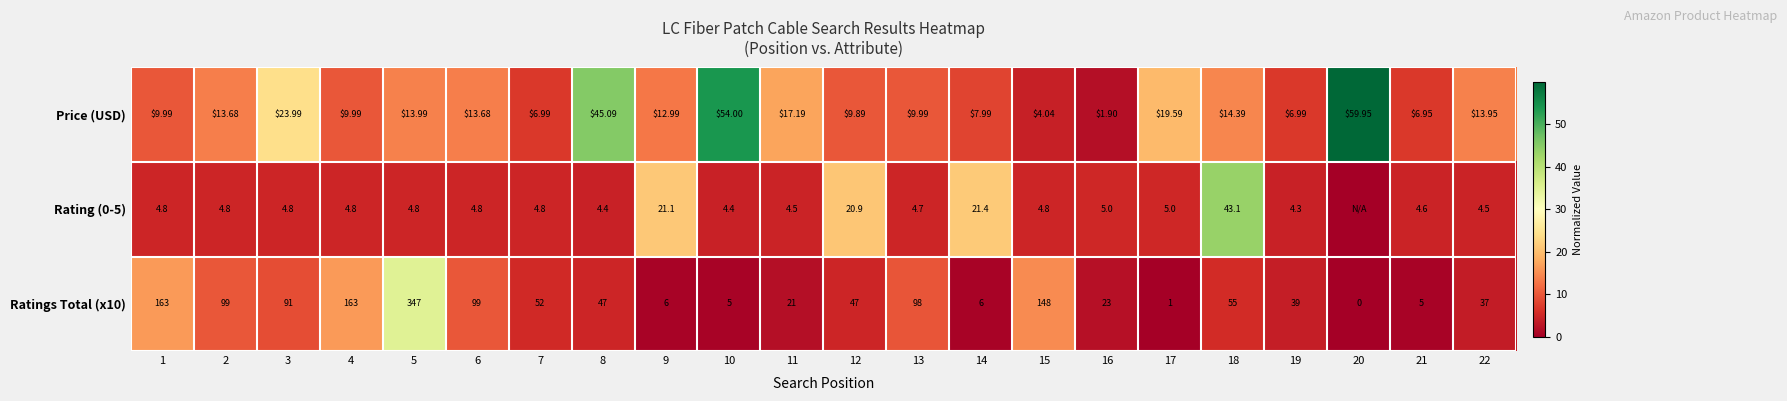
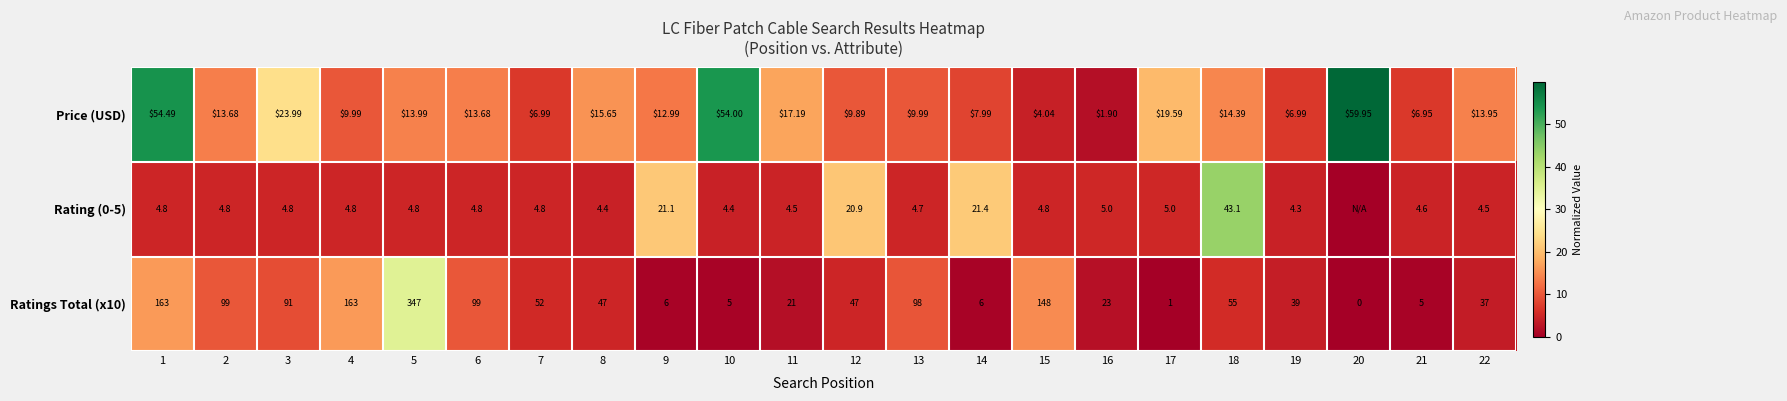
  {
    "Price (USD)": {
-     "1": "$9.99",
+     "1": "$54.49",
      "2": "$13.68",
      "3": "$23.99",
      "4": "$9.99",
      "5": "$13.99",
      "6": "$13.68",
      "7": "$6.99",
-     "8": "$45.09",
+     "8": "$15.65",
      "9": "$12.99",
      "10": "$54.00",
      "11": "$17.19",
      "12": "$9.89",
      "13": "$9.99",
      "14": "$7.99",
      "15": "$4.04",
      "16": "$1.90",
      "17": "$19.59",
      "18": "$14.39",
      "19": "$6.99",
      "20": "$59.95",
      "21": "$6.95",
      "22": "$13.95"
    },
    "Rating (0-5)": {
      "1": "4.8",
      "2": "4.8",
      "3": "4.8",
      "4": "4.8",
      "5": "4.8",
      "6": "4.8",
      "7": "4.8",
      "8": "4.4",
      "9": "21.1",
      "10": "4.4",
      "11": "4.5",
      "12": "20.9",
      "13": "4.7",
      "14": "21.4",
      "15": "4.8",
      "16": "5.0",
      "17": "5.0",
      "18": "43.1",
      "19": "4.3",
      "21": "4.6",
      "22": "4.5"
    },
    "Ratings Total (x10)": {
      "1": "163",
      "2": "99",
      "3": "91",
      "4": "163",
      "5": "347",
      "6": "99",
      "7": "52",
      "8": "47",
      "9": "6",
      "10": "5",
      "11": "21",
      "12": "47",
      "13": "98",
      "14": "6",
      "15": "148",
      "16": "23",
      "17": "1",
      "18": "55",
      "19": "39",
      "20": "0",
      "21": "5",
      "22": "37"
    }
  }
